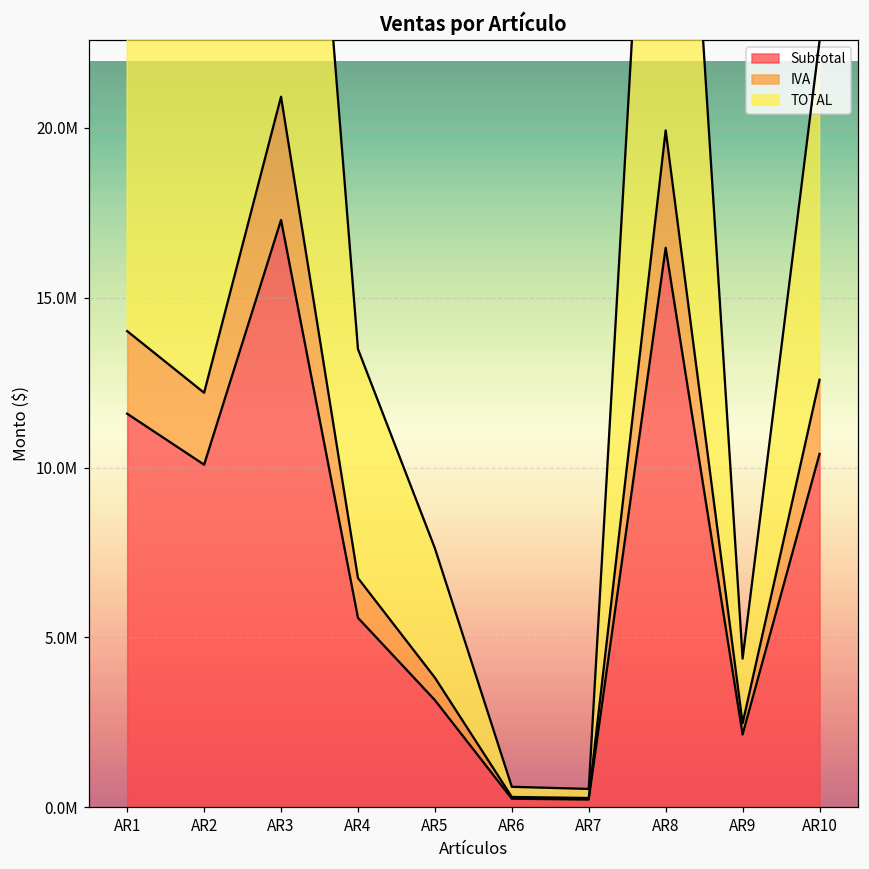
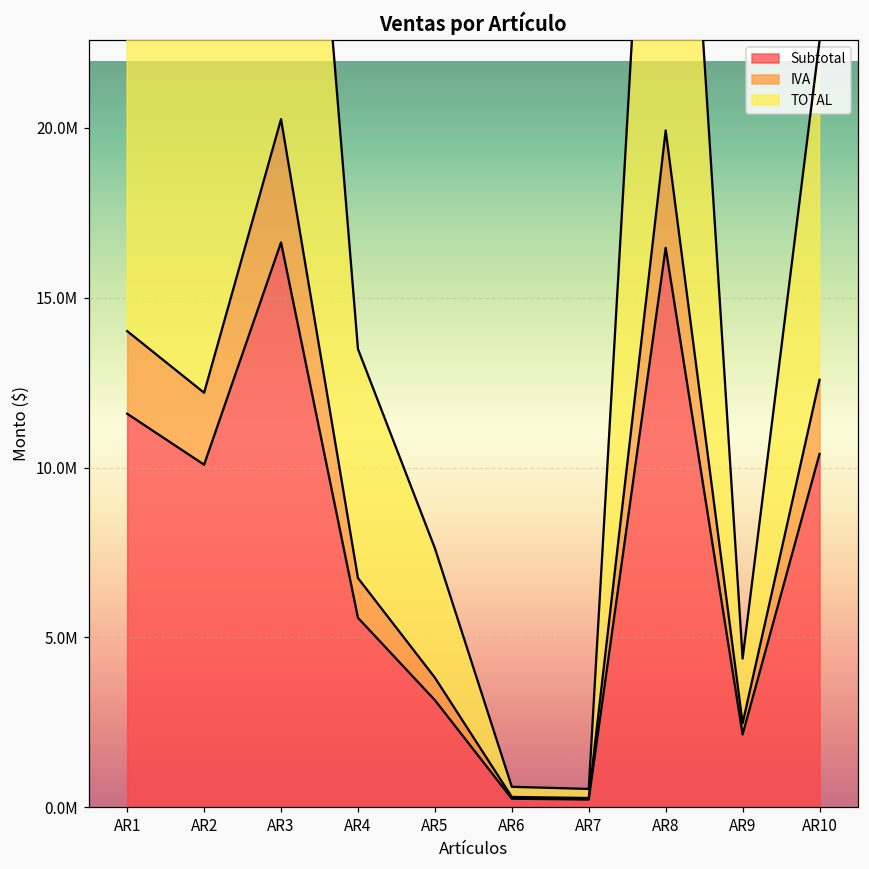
  {
    "Subtotal": {
      "AR1": 11600000,
      "AR2": 10100000,
-     "AR3": 17300000,
+     "AR3": 16600000,
      "AR4": 5600000,
      "AR5": 3100000,
      "AR8": 16500000,
      "AR9": 2100000,
      "AR10": 10400000
    },
    "IVA": {
      "AR1": 2400000,
      "AR2": 2100000,
      "AR3": 3600000,
      "AR4": 1200000,
      "AR5": 700000,
      "AR8": 3500000,
      "AR9": 300000,
      "AR10": 2200000
    },
    "TOTAL": {
      "AR4": 6700000,
      "AR5": 3800000,
      "AR6": 300000,
      "AR7": 300000,
      "AR9": 1900000,
      "AR10": 10000000
    }
  }
